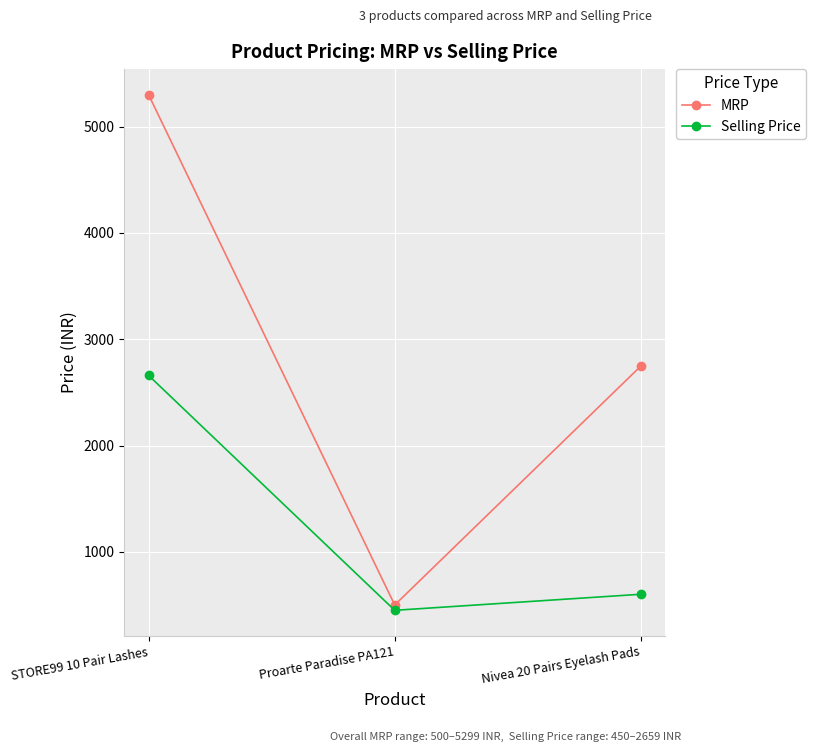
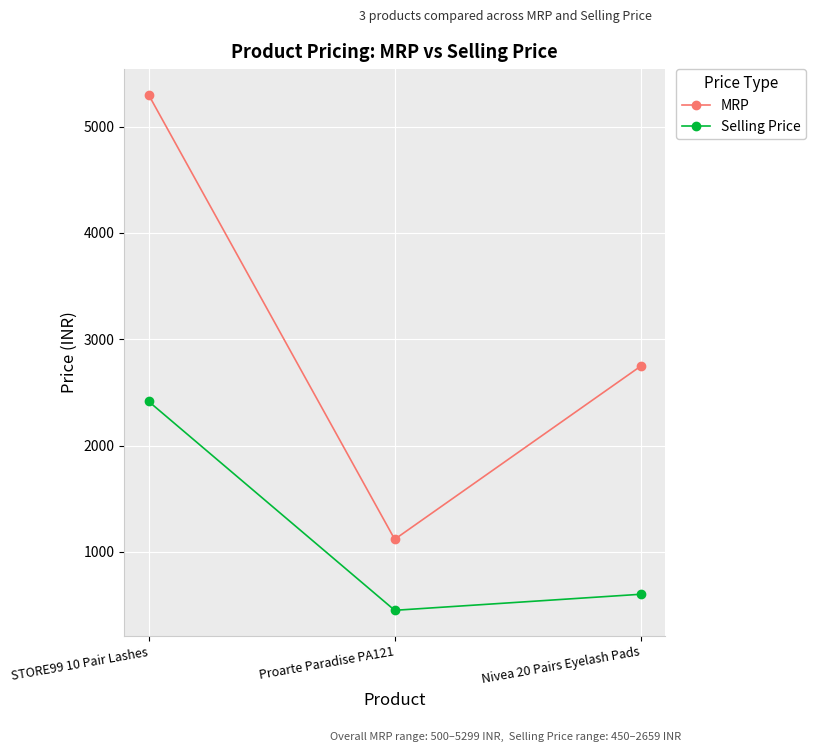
  {
    "MRP": {
      "STORE99 10 Pair Lashes": 5300,
-     "Proarte Paradise PA121": 500,
+     "Proarte Paradise PA121": 1120,
      "Nivea 20 Pairs Eyelash Pads": 2750
    },
    "Selling Price": {
-     "STORE99 10 Pair Lashes": 2660,
+     "STORE99 10 Pair Lashes": 2420,
      "Proarte Paradise PA121": 450,
      "Nivea 20 Pairs Eyelash Pads": 600
    }
  }
